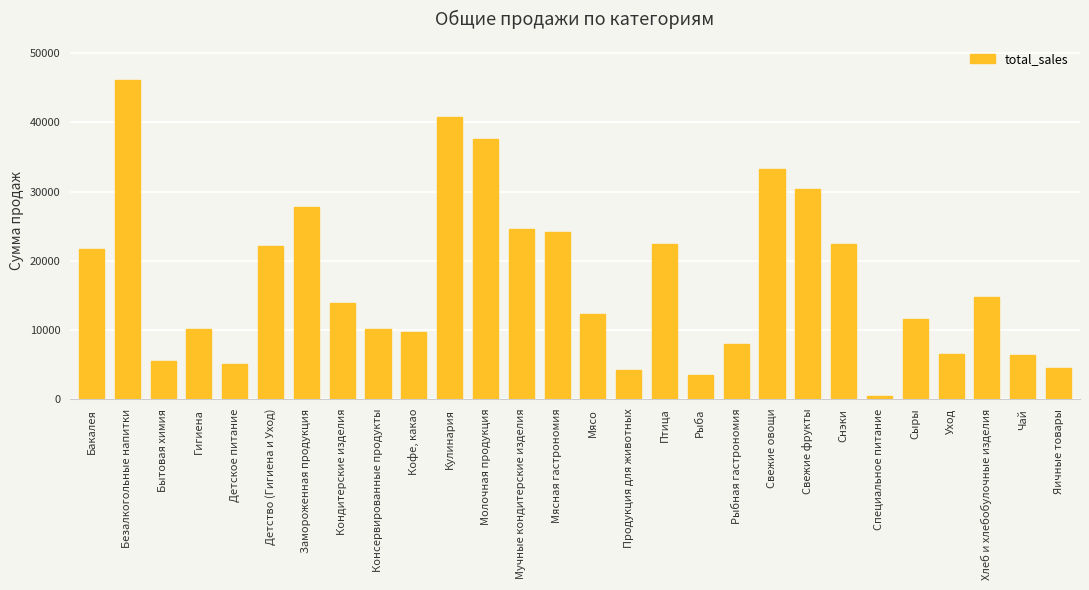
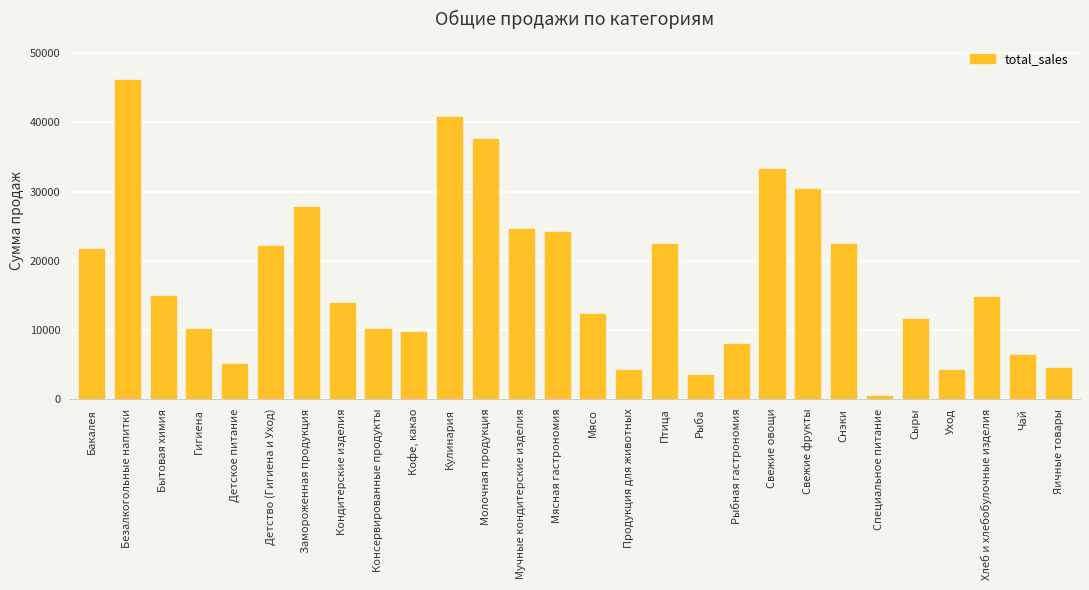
  {
    "Бакалея": 22000,
    "Безалкогольные напитки": 46000,
-   "Бытовая химия": 5000,
+   "Бытовая химия": 15000,
    "Гигиена": 10000,
    "Детское питание": 5000,
    "Детство (Гигиена и Уход)": 22000,
    "Замороженная продукция": 28000,
    "Кондитерские изделия": 14000,
    "Консервированные продукты": 10000,
    "Кофе, какао": 10000,
    "Кулинария": 41000,
    "Молочная продукция": 38000,
    "Мучные кондитерские изделия": 25000,
    "Мясная гастрономия": 24000,
    "Мясо": 12000,
    "Продукция для животных": 4000,
    "Птица": 22000,
    "Рыба": 3000,
    "Рыбная гастрономия": 8000,
    "Свежие овощи": 33000,
    "Свежие фрукты": 30000,
    "Снэки": 22000,
    "Специальное питание": 0,
    "Сыры": 12000,
-   "Уход": 7000,
+   "Уход": 4000,
    "Хлеб и хлебобулочные изделия": 15000,
    "Чай": 6000,
    "Яичные товары": 4000
  }
